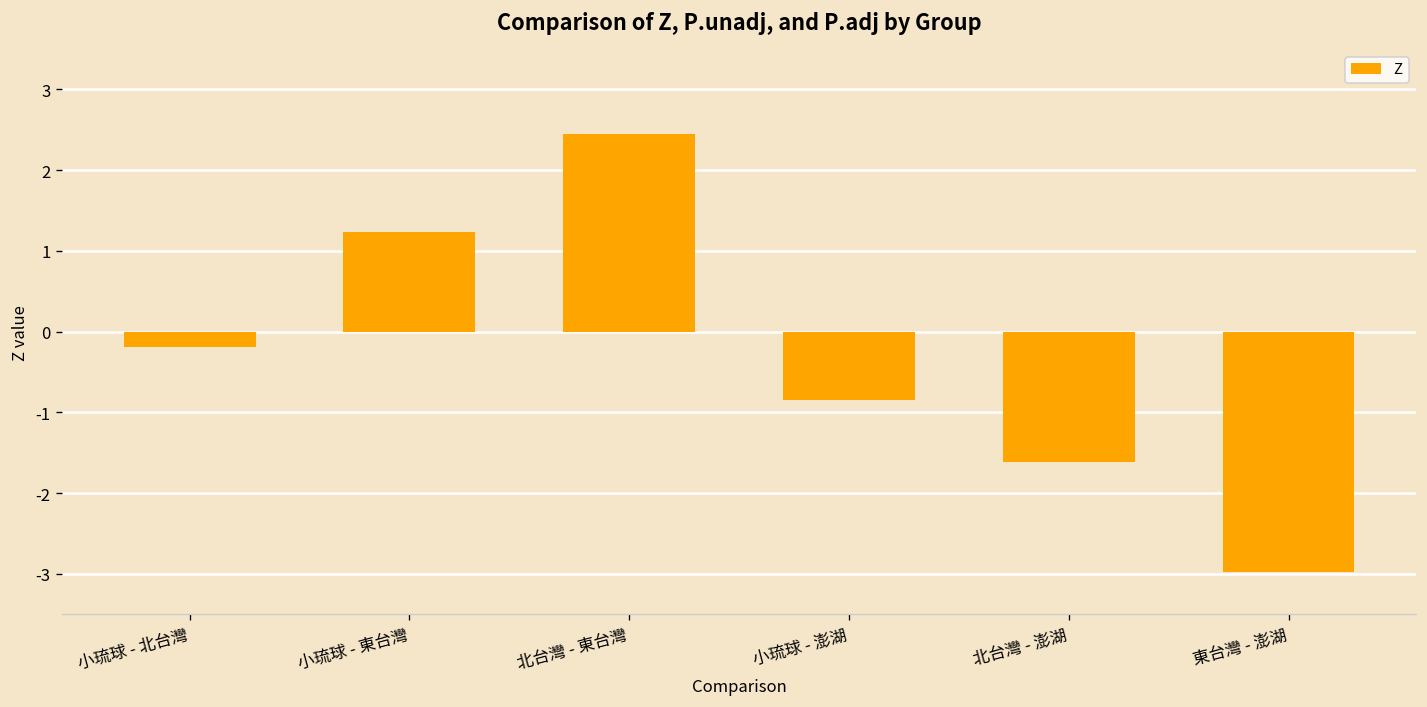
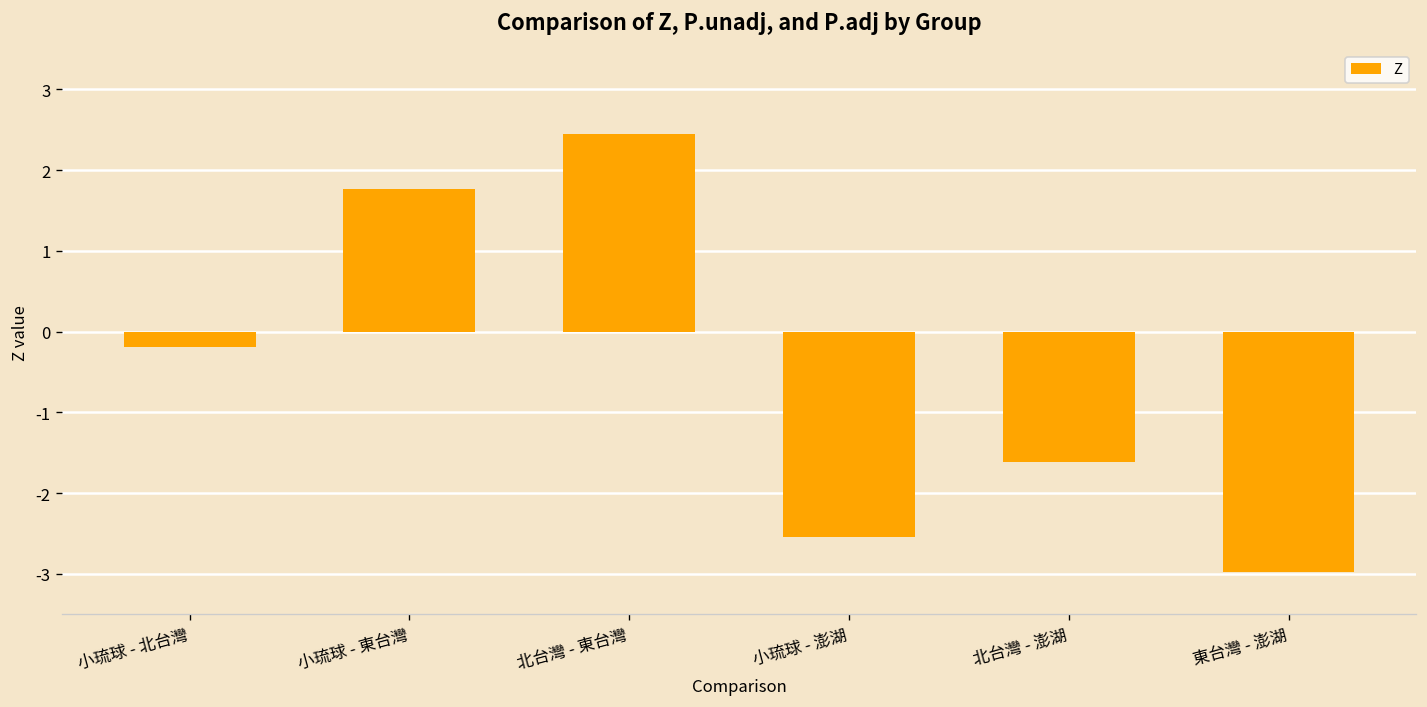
  {
    "小琉球 - 北台灣": -0.2,
-   "小琉球 - 東台灣": 1.2,
+   "小琉球 - 東台灣": 1.8,
    "北台灣 - 東台灣": 2.4,
-   "小琉球 - 澎湖": -0.8,
+   "小琉球 - 澎湖": -2.5,
    "北台灣 - 澎湖": -1.6,
    "東台灣 - 澎湖": -3.0
  }
